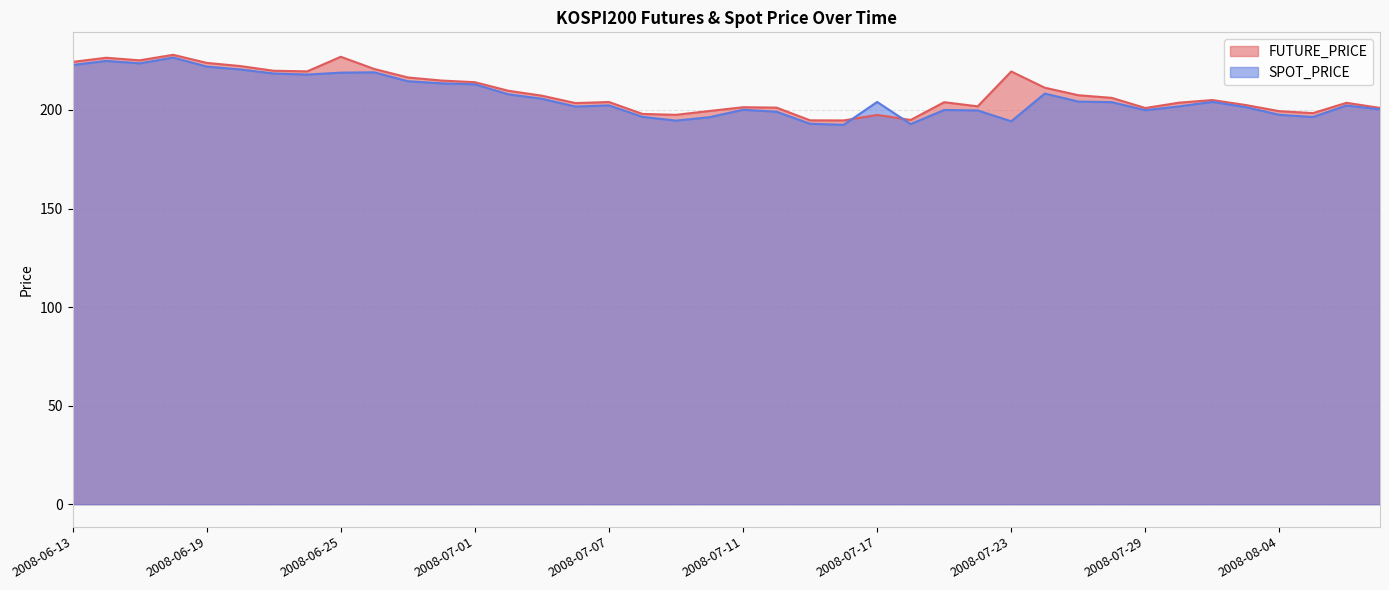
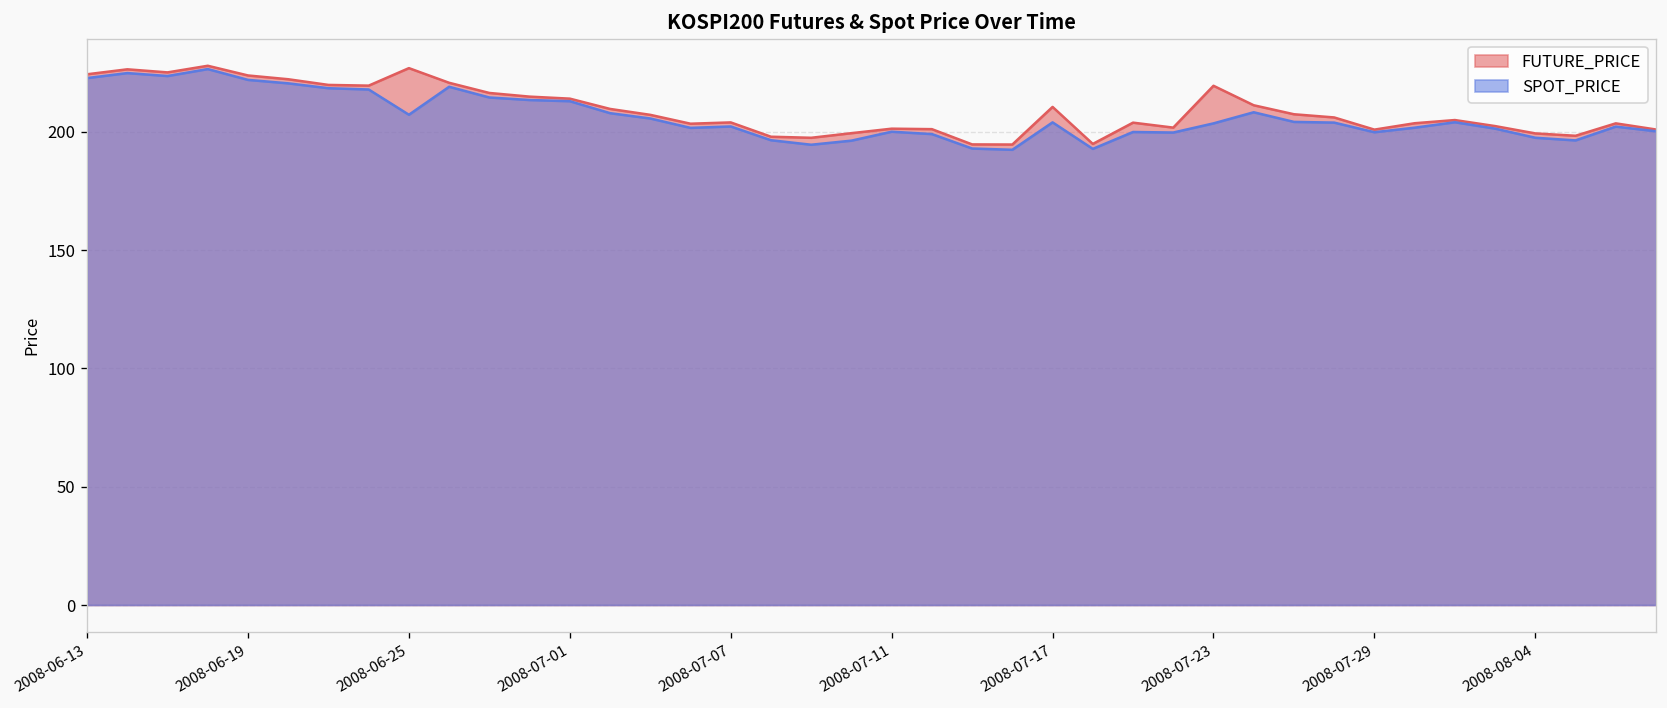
  {
    "FUTURE_PRICE": {
      "2008-06-13": 224,
      "2008-06-19": 224,
      "2008-06-25": 227,
      "2008-07-07": 204,
      "2008-07-11": 201,
-     "2008-07-17": 198,
+     "2008-07-17": 211,
      "2008-07-23": 220,
      "2008-08-04": 199
    },
    "SPOT_PRICE": {
      "2008-06-13": 223,
      "2008-06-19": 222,
-     "2008-06-25": 219,
+     "2008-06-25": 207,
      "2008-07-07": 202,
      "2008-07-11": 200,
      "2008-07-17": 204,
-     "2008-07-23": 194,
+     "2008-07-23": 204,
      "2008-08-04": 198
    }
  }
